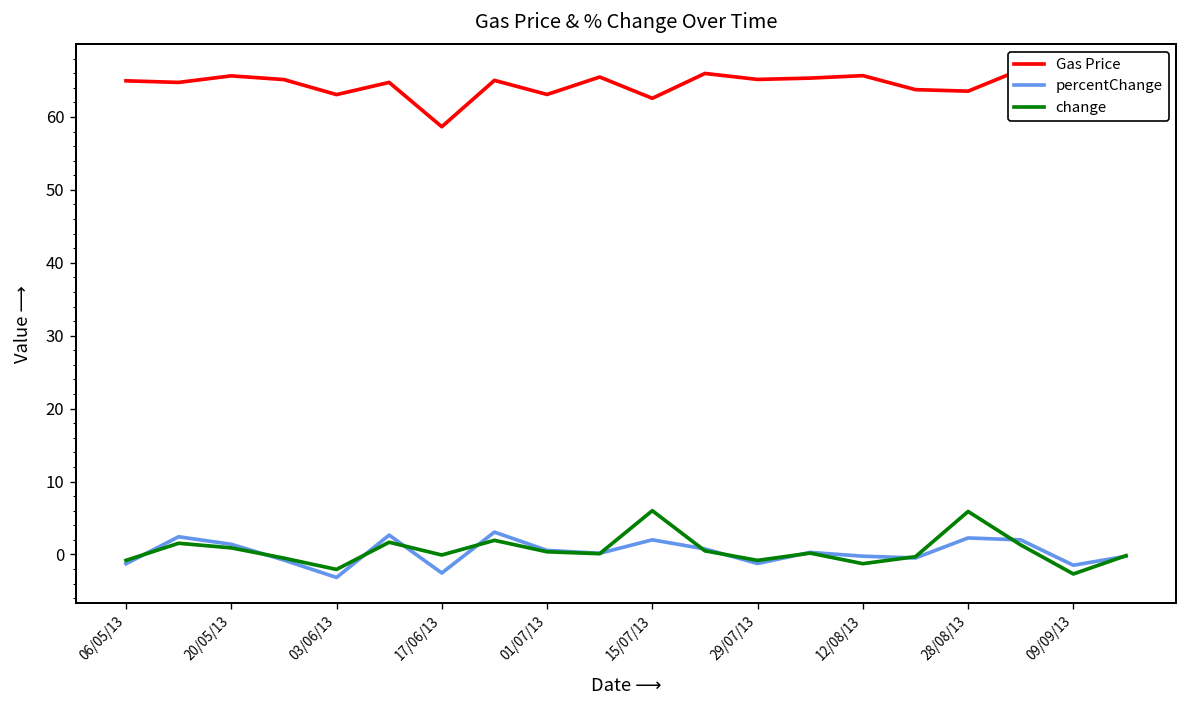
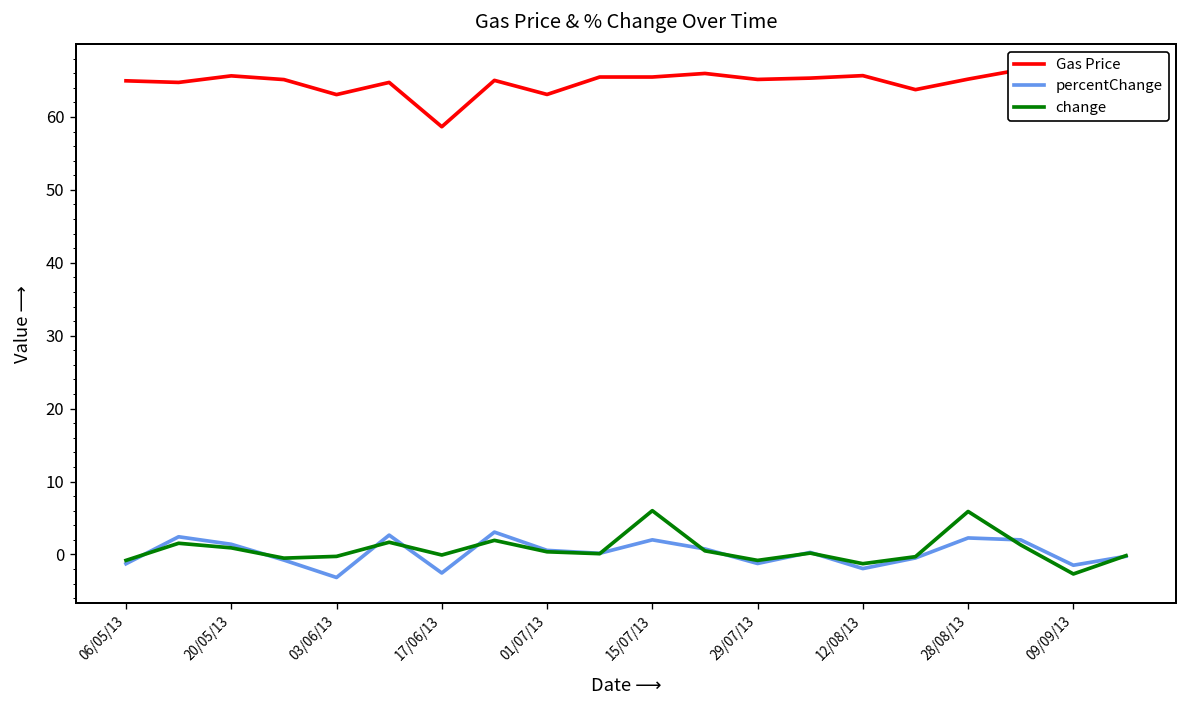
  {
    "Gas Price": {
      "06/05/13": 65,
      "20/05/13": 66,
      "03/06/13": 63,
      "17/06/13": 59,
      "01/07/13": 63,
-     "15/07/13": 63,
+     "15/07/13": 65,
      "29/07/13": 65,
      "12/08/13": 66,
-     "28/08/13": 64
+     "28/08/13": 65
    },
    "percentChange": {
      "06/05/13": -1,
      "20/05/13": 1,
      "03/06/13": -3,
      "17/06/13": -3,
      "15/07/13": 2,
      "29/07/13": -1,
-     "12/08/13": 0,
+     "12/08/13": -2,
      "28/08/13": 2,
      "09/09/13": -1
    },
    "change": {
      "06/05/13": -1,
      "20/05/13": 1,
-     "03/06/13": -2,
+     "03/06/13": 0,
      "17/06/13": 0,
      "15/07/13": 6,
      "29/07/13": -1,
      "12/08/13": -1,
      "28/08/13": 6,
      "09/09/13": -3
    }
  }
